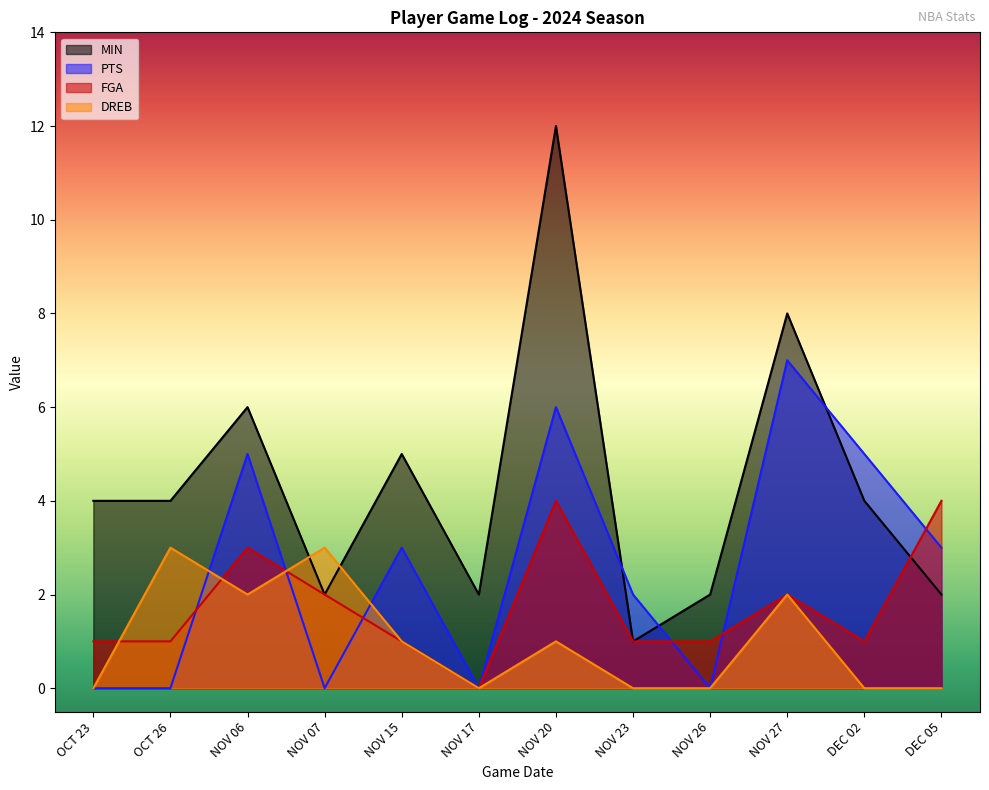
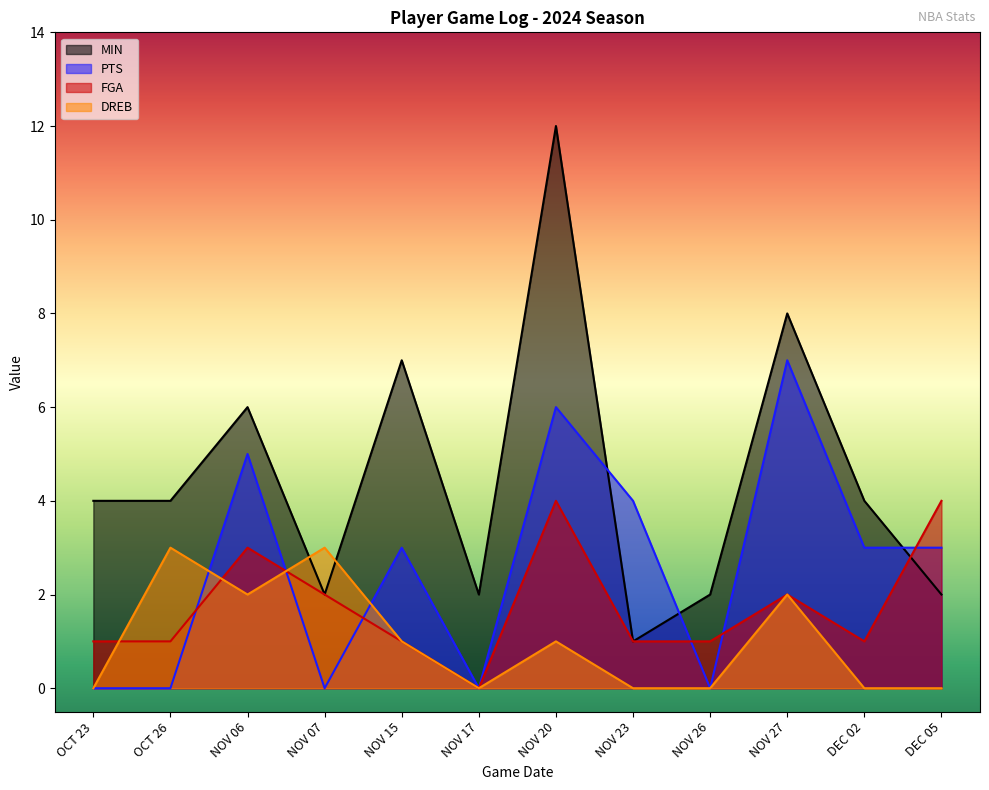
  {
    "MIN": {
      "OCT 23": 4,
      "OCT 26": 4,
      "NOV 06": 6,
-     "NOV 15": 5,
+     "NOV 15": 7,
      "NOV 17": 2,
      "NOV 20": 12,
      "NOV 26": 2,
      "NOV 27": 8,
      "DEC 02": 4,
      "DEC 05": 2
    },
    "PTS": {
      "OCT 26": 0,
      "NOV 06": 5,
      "NOV 07": 0,
      "NOV 15": 3,
      "NOV 20": 6,
-     "NOV 23": 2,
+     "NOV 23": 4,
      "NOV 27": 7,
-     "DEC 02": 5,
+     "DEC 02": 3,
      "DEC 05": 3
    },
    "FGA": {
      "OCT 23": 1,
      "OCT 26": 1,
      "NOV 06": 3,
      "NOV 20": 4,
      "NOV 26": 1,
      "DEC 02": 1,
      "DEC 05": 4
    },
    "DREB": {
      "OCT 26": 3,
      "NOV 06": 2,
      "NOV 07": 3,
      "NOV 20": 1,
      "NOV 23": 0,
      "DEC 02": 0,
      "DEC 05": 0
    }
  }
